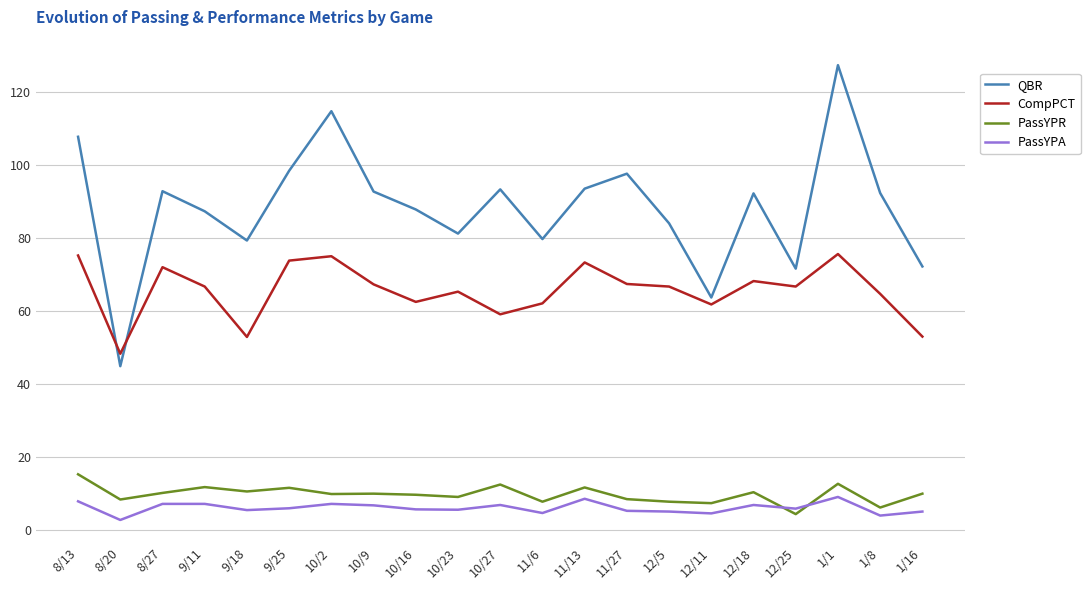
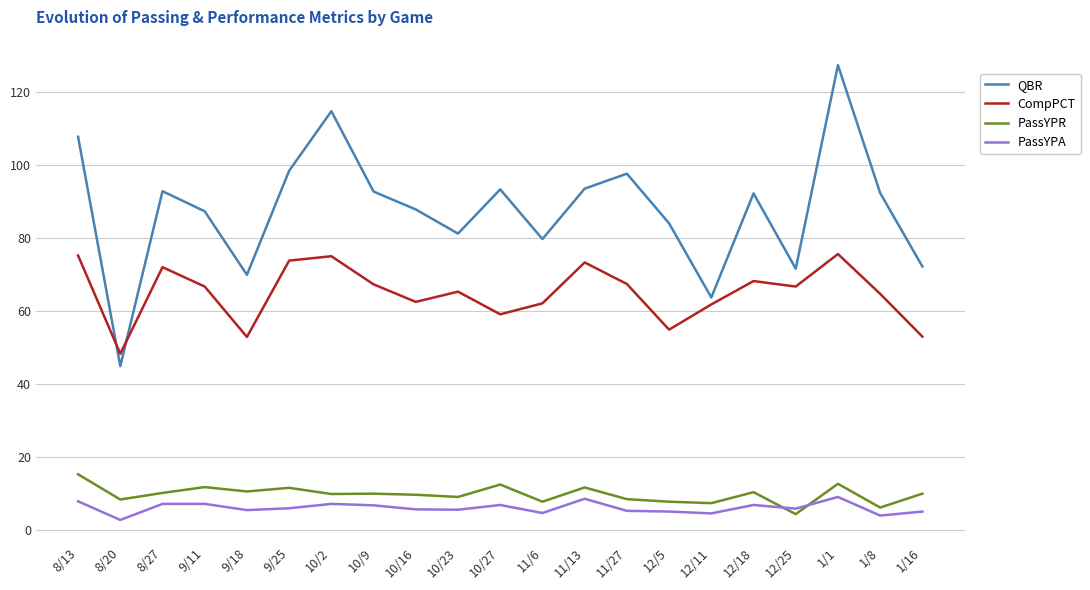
  {
    "QBR": {
      "8/13": 108,
      "8/20": 45,
      "8/27": 93,
      "9/11": 87,
-     "9/18": 79,
+     "9/18": 70,
      "9/25": 98,
      "10/2": 115,
      "10/9": 93,
      "10/16": 88,
      "10/23": 81,
      "10/27": 93,
      "11/6": 80,
      "11/13": 94,
      "11/27": 98,
      "12/5": 84,
      "12/11": 64,
      "12/18": 92,
      "12/25": 72,
      "1/1": 127,
      "1/8": 92,
      "1/16": 72
    },
    "CompPCT": {
      "8/13": 75,
      "8/20": 48,
      "8/27": 72,
      "9/11": 67,
      "9/18": 53,
      "9/25": 74,
      "10/2": 75,
      "10/9": 67,
      "10/16": 63,
      "10/23": 65,
      "10/27": 59,
      "11/6": 62,
      "11/13": 73,
      "11/27": 67,
-     "12/5": 67,
+     "12/5": 55,
      "12/11": 62,
      "12/18": 68,
      "12/25": 67,
      "1/1": 76,
      "1/8": 65,
      "1/16": 53
    },
    "PassYPR": {
      "8/13": 15,
      "8/20": 8,
      "8/27": 10,
      "9/11": 12,
      "9/18": 11,
      "9/25": 12,
      "10/2": 10,
      "10/9": 10,
      "10/16": 10,
      "10/23": 9,
      "10/27": 13,
      "11/6": 8,
      "11/13": 12,
      "11/27": 9,
      "12/5": 8,
      "12/11": 7,
      "12/18": 10,
      "12/25": 4,
      "1/1": 13,
      "1/8": 6,
      "1/16": 10
    },
    "PassYPA": {
      "8/13": 8,
      "8/20": 3,
      "8/27": 7,
      "9/11": 7,
      "9/18": 6,
      "9/25": 6,
      "10/2": 7,
      "10/9": 7,
      "10/16": 6,
      "10/23": 6,
      "10/27": 7,
      "11/6": 5,
      "11/13": 9,
      "11/27": 5,
      "12/5": 5,
      "12/11": 5,
      "12/18": 7,
      "12/25": 6,
      "1/1": 9,
      "1/8": 4,
      "1/16": 5
    }
  }
